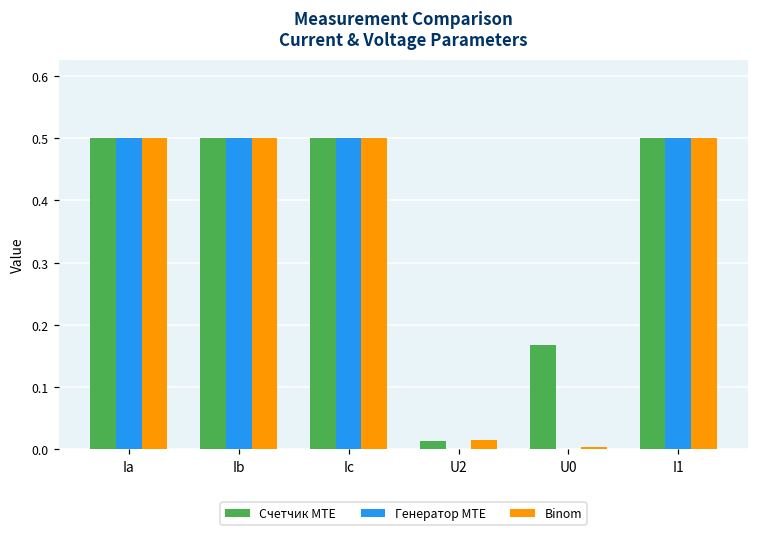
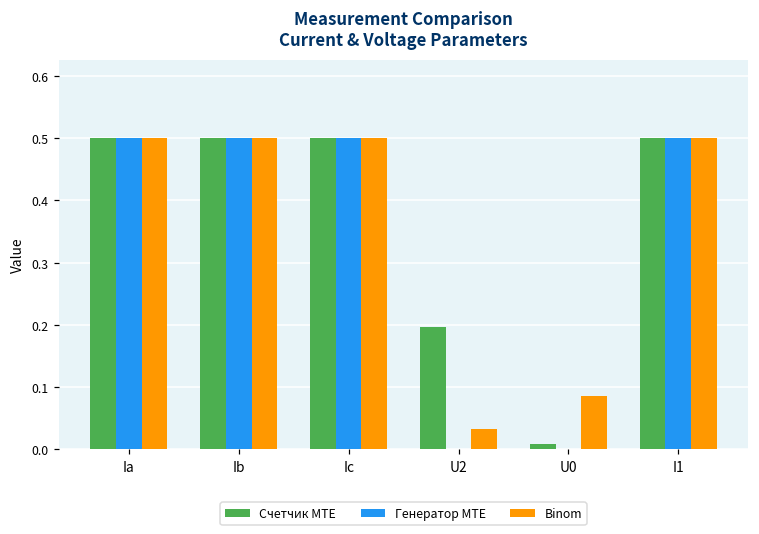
  {
    "Счетчик MTE": {
      "Ia": 0.50,
      "Ib": 0.50,
      "Ic": 0.50,
-     "U2": 0.01,
-     "U0": 0.17,
+     "U2": 0.20,
+     "U0": 0.01,
      "I1": 0.50
    },
    "Генератор MTE": {
      "Ia": 0.50,
      "Ib": 0.50,
      "Ic": 0.50,
      "I1": 0.50
    },
    "Binom": {
      "Ia": 0.50,
      "Ib": 0.50,
      "Ic": 0.50,
-     "U2": 0.01,
-     "U0": 0.00,
+     "U2": 0.03,
+     "U0": 0.09,
      "I1": 0.50
    }
  }
